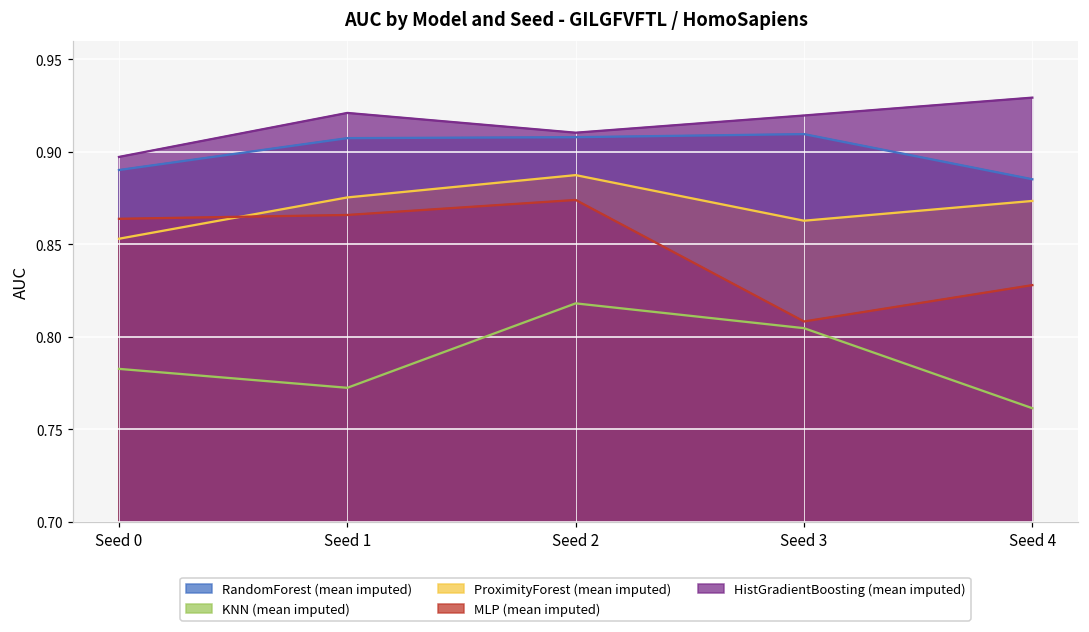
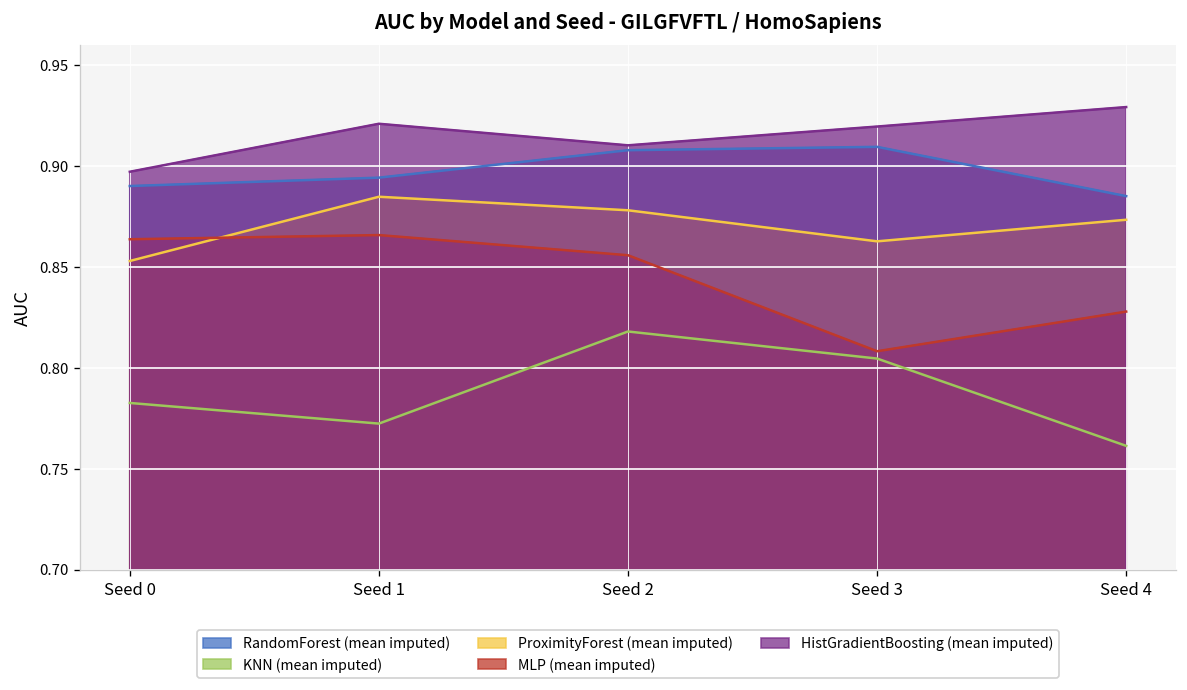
  {
    "RandomForest (mean imputed)": {
      "Seed 0": 0.890,
-     "Seed 1": 0.907,
+     "Seed 1": 0.894,
      "Seed 2": 0.908,
      "Seed 3": 0.910,
      "Seed 4": 0.885
    },
    "KNN (mean imputed)": {
      "Seed 0": 0.783,
      "Seed 1": 0.772,
      "Seed 2": 0.818,
      "Seed 3": 0.805,
      "Seed 4": 0.761
    },
    "ProximityForest (mean imputed)": {
      "Seed 0": 0.853,
-     "Seed 1": 0.875,
-     "Seed 2": 0.887,
+     "Seed 1": 0.885,
+     "Seed 2": 0.878,
      "Seed 3": 0.863,
      "Seed 4": 0.873
    },
    "MLP (mean imputed)": {
      "Seed 0": 0.864,
      "Seed 1": 0.866,
-     "Seed 2": 0.874,
+     "Seed 2": 0.856,
      "Seed 3": 0.808,
      "Seed 4": 0.828
    },
    "HistGradientBoosting (mean imputed)": {
      "Seed 0": 0.897,
      "Seed 1": 0.921,
      "Seed 2": 0.910,
      "Seed 3": 0.920,
      "Seed 4": 0.929
    }
  }
